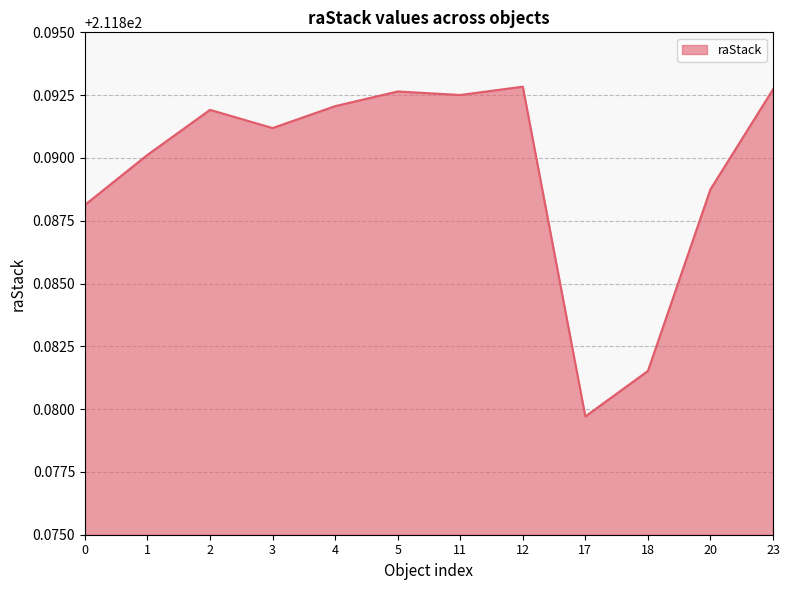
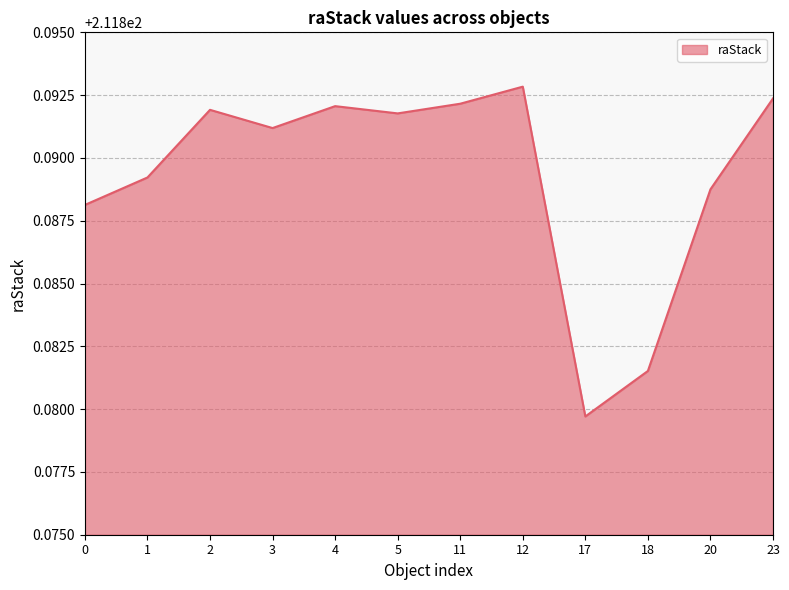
  {
    "0": 211.8881,
-   "1": 211.8901,
+   "1": 211.8892,
    "2": 211.8919,
    "3": 211.8912,
    "4": 211.8921,
-   "5": 211.8926,
-   "11": 211.8925,
+   "5": 211.8918,
+   "11": 211.8922,
    "12": 211.8928,
    "17": 211.8797,
    "18": 211.8815,
    "20": 211.8888,
-   "23": 211.8927
+   "23": 211.8924
  }
